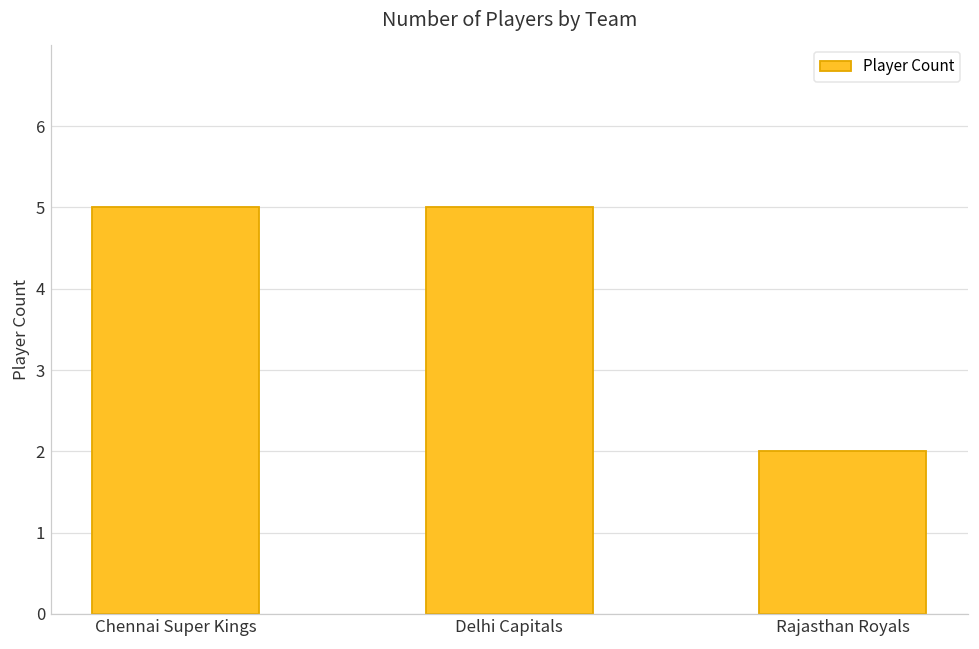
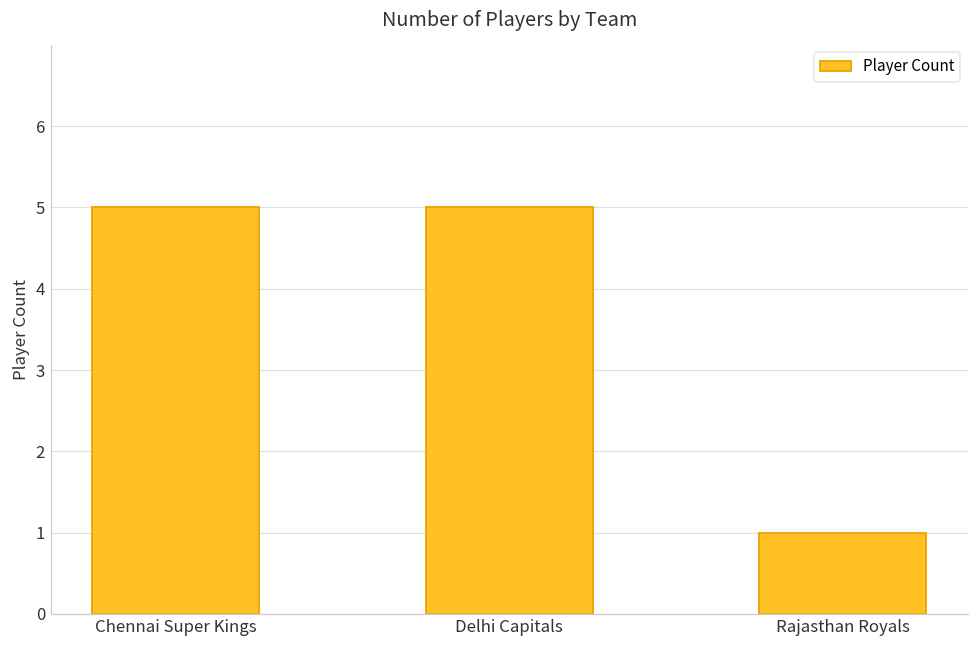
  {
    "Chennai Super Kings": 5,
    "Delhi Capitals": 5,
-   "Rajasthan Royals": 2
+   "Rajasthan Royals": 1
  }
